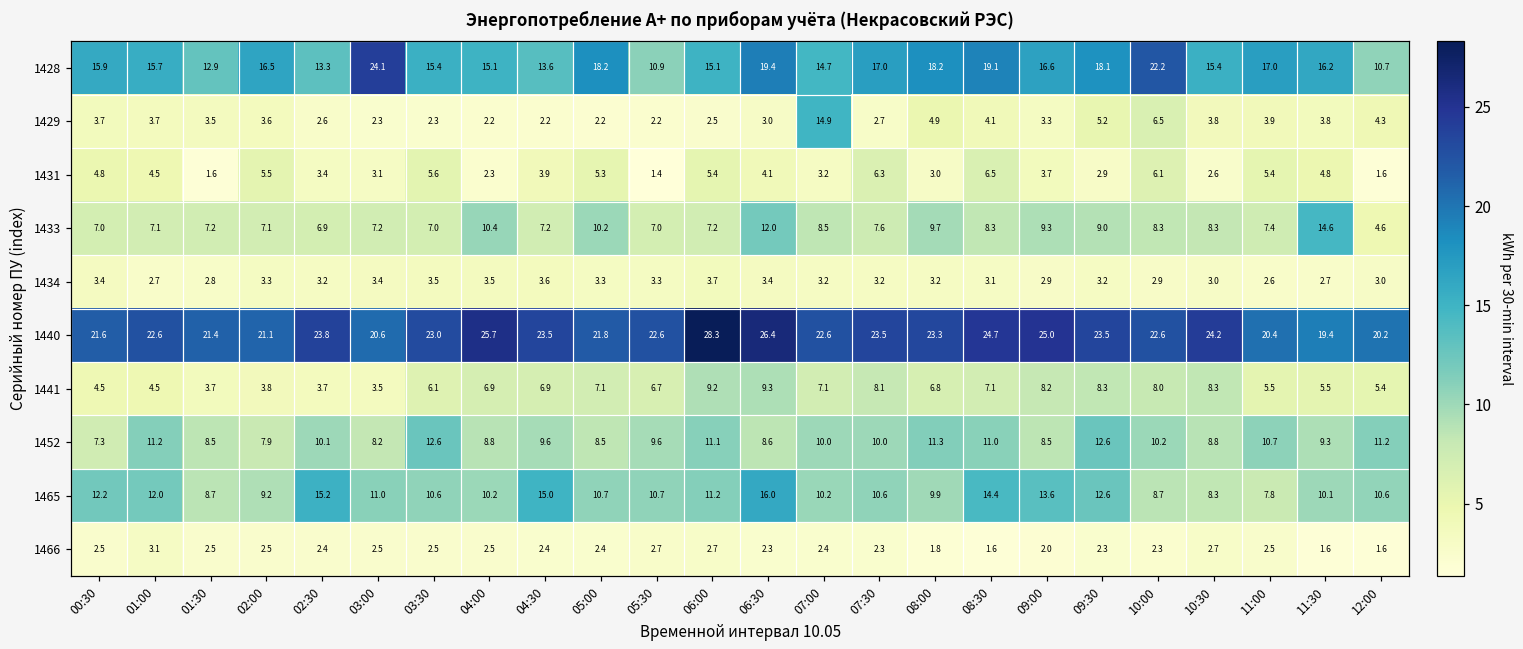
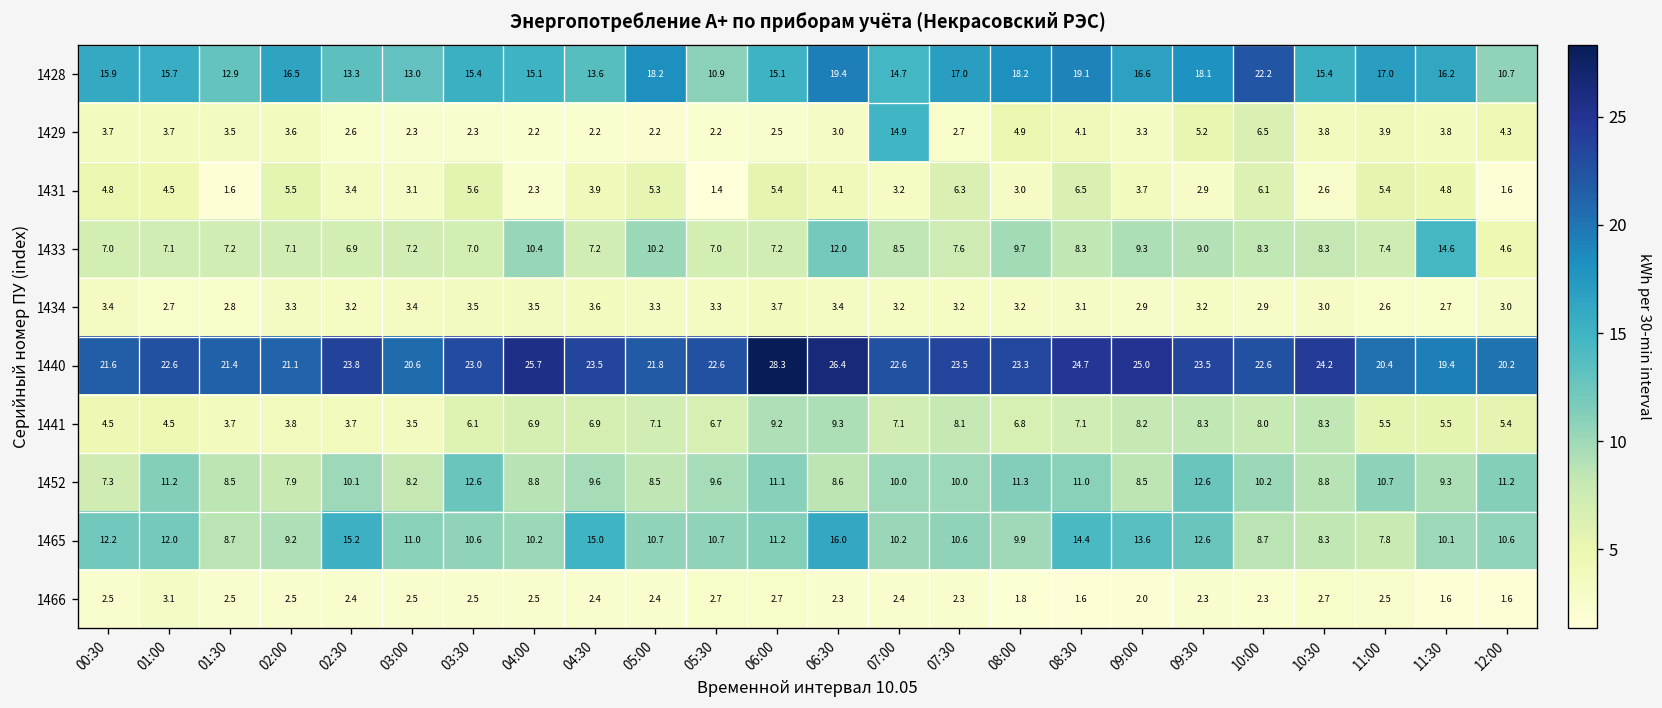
  {
    "1428": {
      "00:30": 15.9,
      "01:00": 15.7,
      "01:30": 12.9,
      "02:00": 16.5,
      "02:30": 13.3,
-     "03:00": 24.1,
+     "03:00": 13.0,
      "03:30": 15.4,
      "04:00": 15.1,
      "04:30": 13.6,
      "05:00": 18.2,
      "05:30": 10.9,
      "06:00": 15.1,
      "06:30": 19.4,
      "07:00": 14.7,
      "07:30": 17.0,
      "08:00": 18.2,
      "08:30": 19.1,
      "09:00": 16.6,
      "09:30": 18.1,
      "10:00": 22.2,
      "10:30": 15.4,
      "11:00": 17.0,
      "11:30": 16.2,
      "12:00": 10.7
    }
  }
